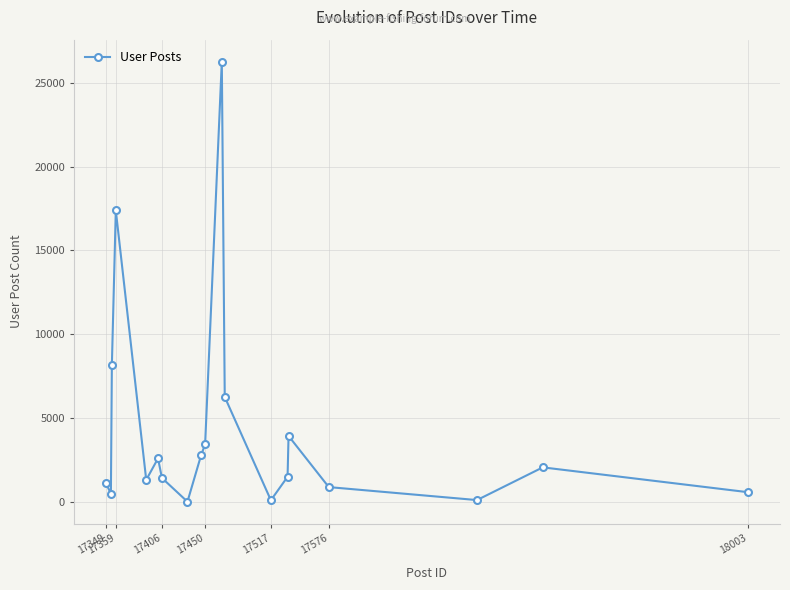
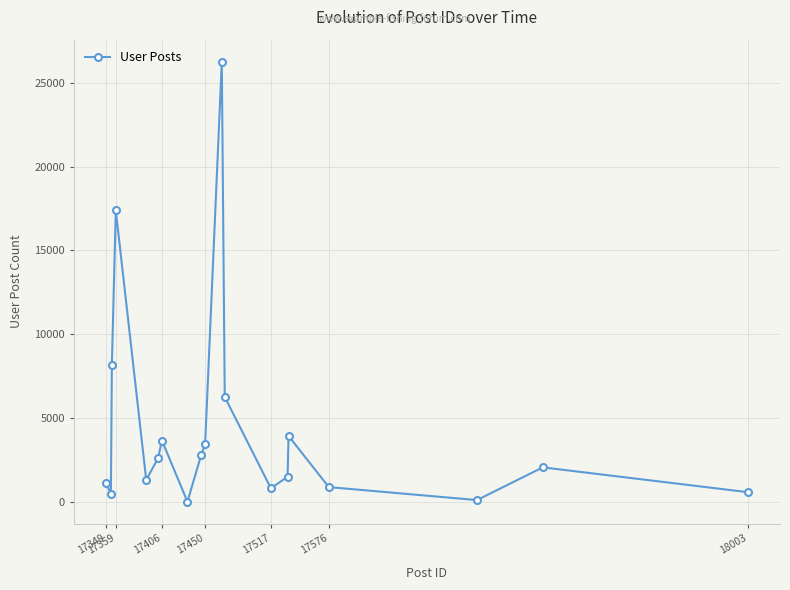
  {
    "17349": 1100,
    "17359": 17400,
-   "17406": 1400,
+   "17406": 3700,
    "17450": 3400,
-   "17517": 100,
+   "17517": 800,
    "17576": 900,
    "18003": 600
  }
